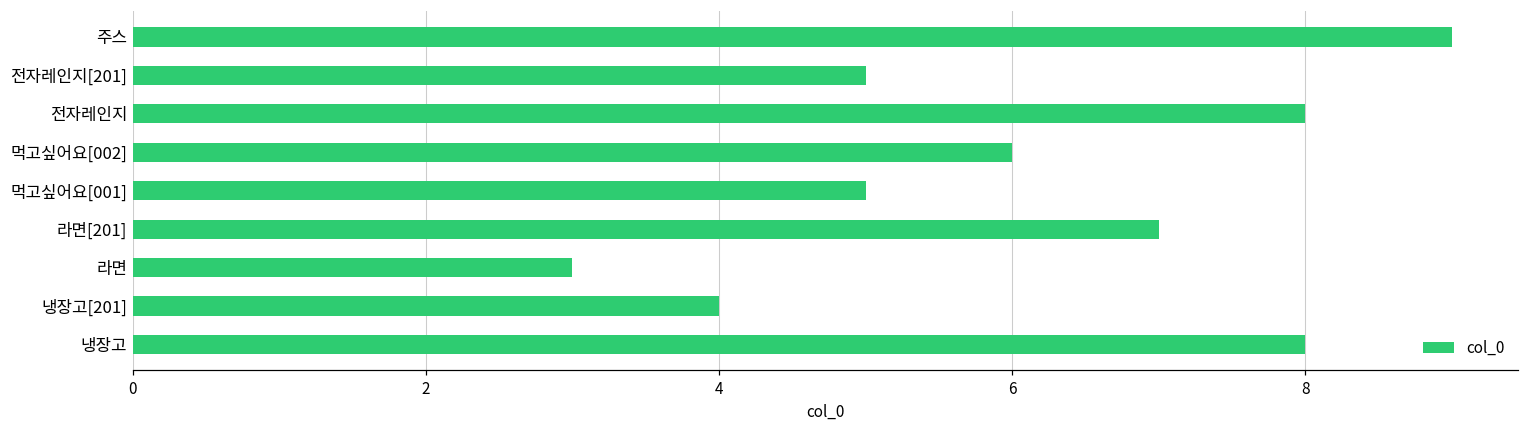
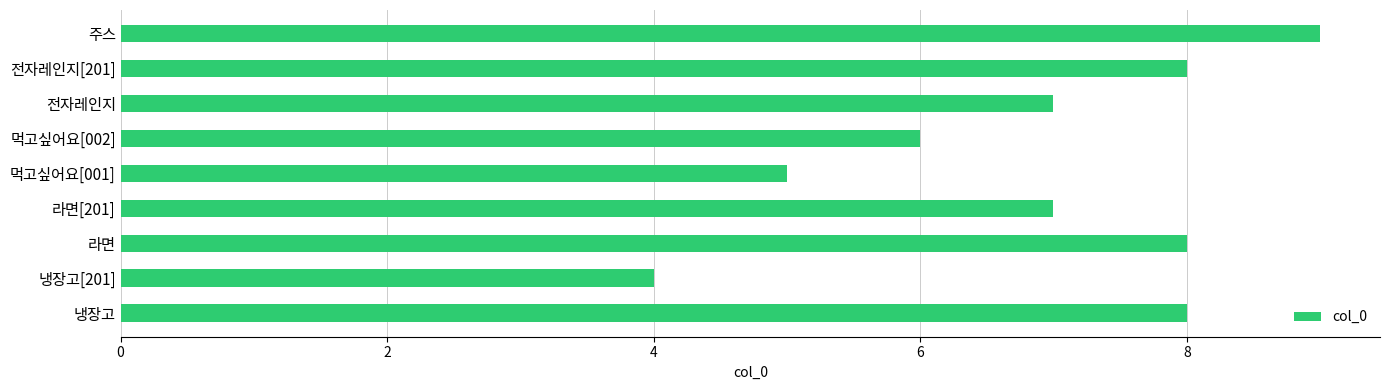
  {
    "주스": 9,
-   "전자레인지[201]": 5,
-   "전자레인지": 8,
+   "전자레인지[201]": 8,
+   "전자레인지": 7,
    "먹고싶어요[002]": 6,
    "먹고싶어요[001]": 5,
    "라면[201]": 7,
-   "라면": 3,
+   "라면": 8,
    "냉장고[201]": 4,
    "냉장고": 8
  }
